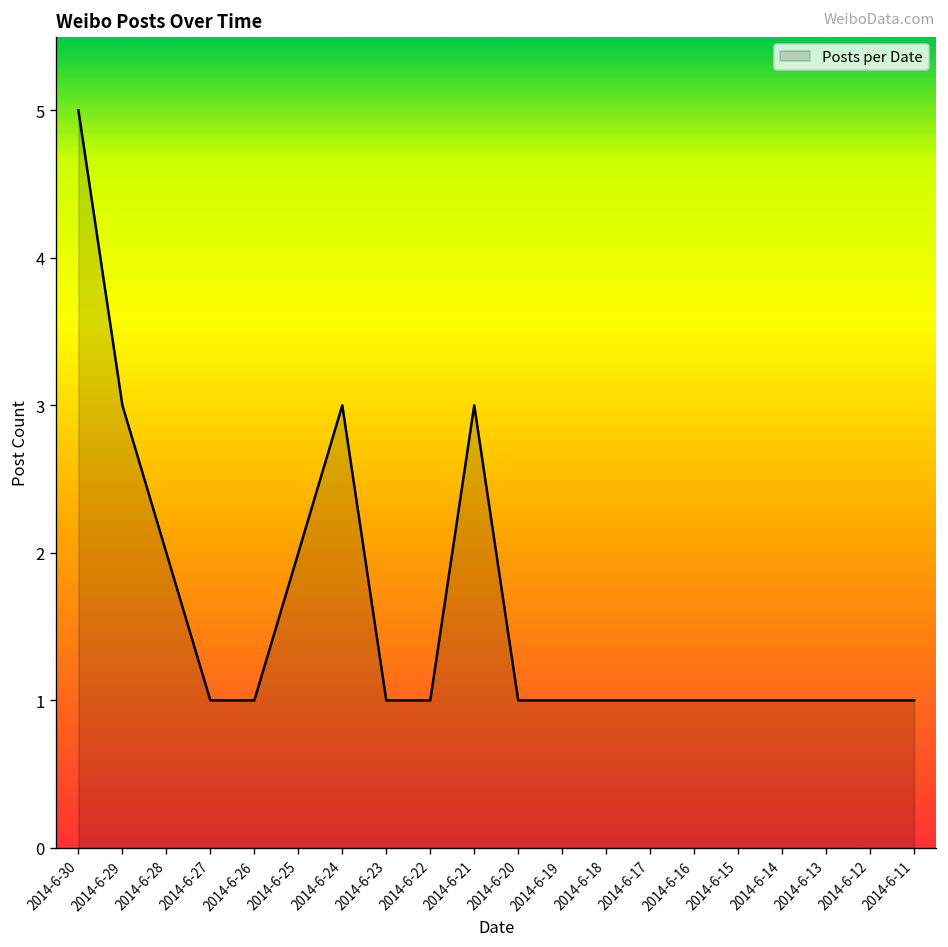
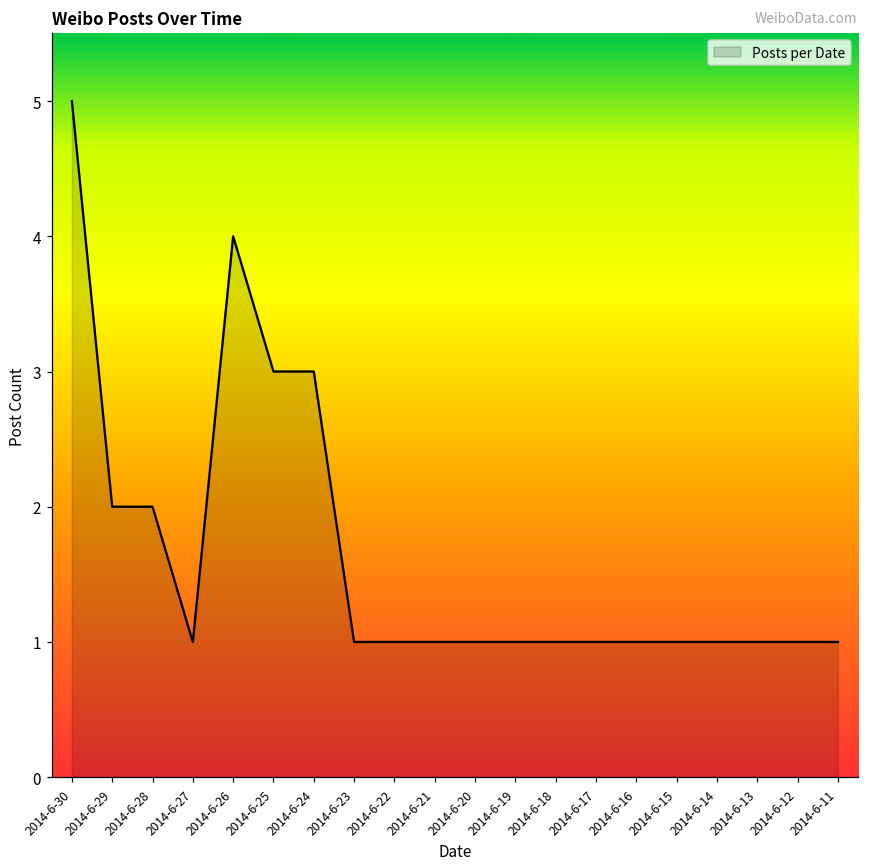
  {
    "2014-6-30": 5,
-   "2014-6-29": 3,
+   "2014-6-29": 2,
    "2014-6-28": 2,
    "2014-6-27": 1,
-   "2014-6-26": 1,
-   "2014-6-25": 2,
+   "2014-6-26": 4,
+   "2014-6-25": 3,
    "2014-6-24": 3,
    "2014-6-23": 1,
    "2014-6-22": 1,
-   "2014-6-21": 3,
+   "2014-6-21": 1,
    "2014-6-20": 1,
    "2014-6-19": 1,
    "2014-6-18": 1,
    "2014-6-17": 1,
    "2014-6-16": 1,
    "2014-6-15": 1,
    "2014-6-14": 1,
    "2014-6-13": 1,
    "2014-6-12": 1,
    "2014-6-11": 1
  }
